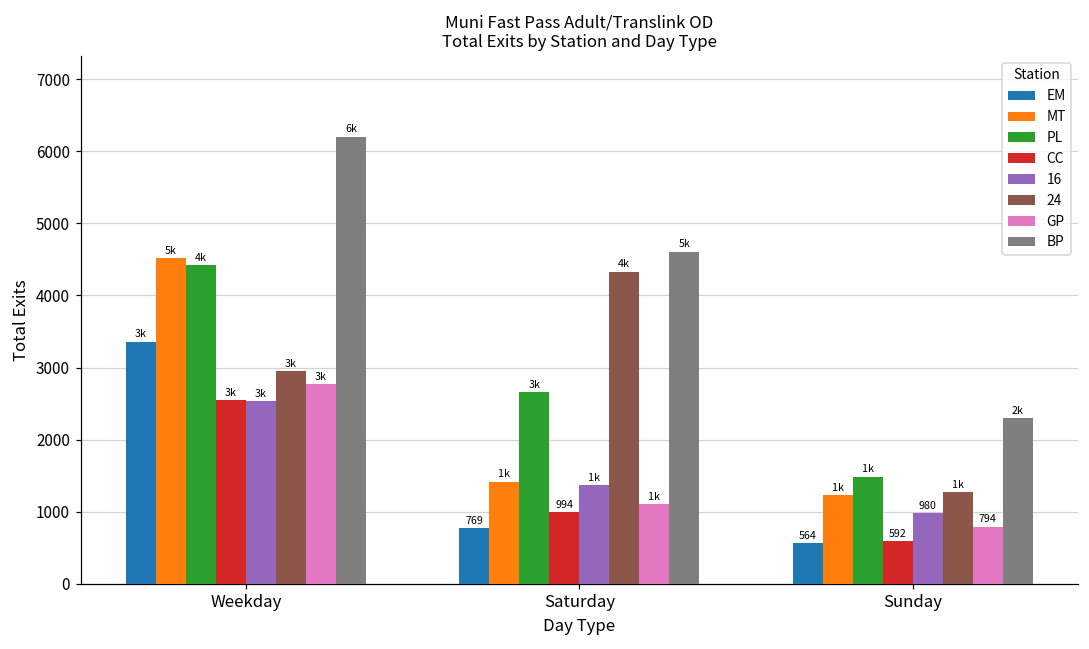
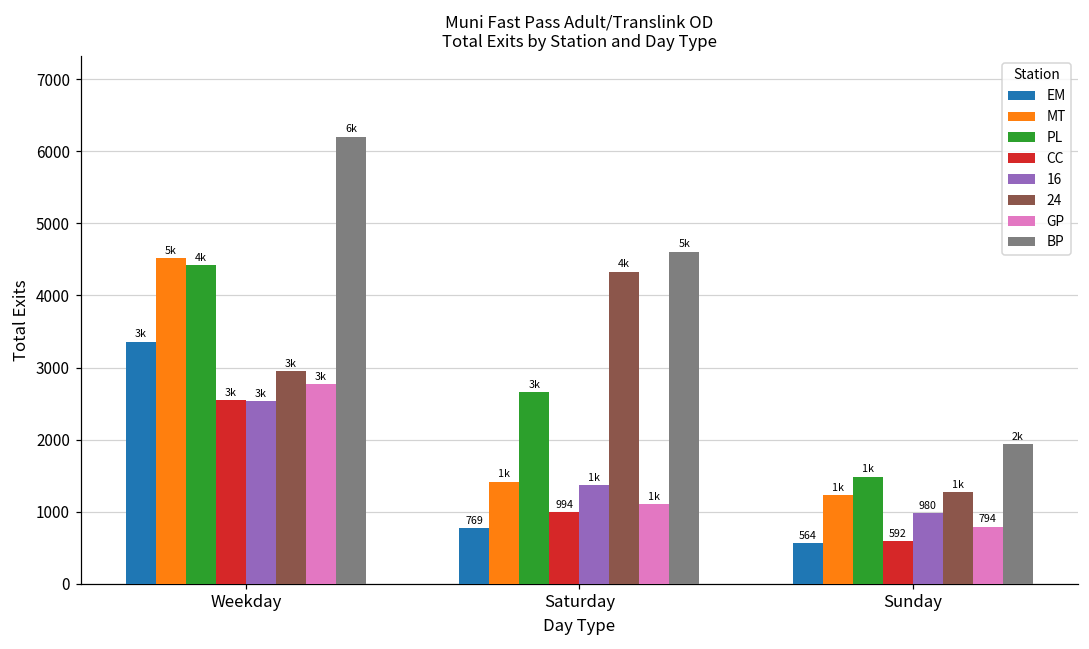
  {
    "EM": {
      "Weekday": "3k",
      "Saturday": "769",
      "Sunday": "564"
    },
    "MT": {
      "Weekday": "5k",
      "Saturday": "1k",
      "Sunday": "1k"
    },
    "PL": {
      "Weekday": "4k",
      "Saturday": "3k",
      "Sunday": "1k"
    },
    "CC": {
      "Weekday": "3k",
      "Saturday": "994",
      "Sunday": "592"
    },
    "16": {
      "Weekday": "3k",
      "Saturday": "1k",
      "Sunday": "980"
    },
    "24": {
      "Weekday": "3k",
      "Saturday": "4k",
      "Sunday": "1k"
    },
    "GP": {
      "Weekday": "3k",
      "Saturday": "1k",
      "Sunday": "794"
    },
    "BP": {
-     "Sunday": "2300"
+     "Sunday": "1900"
    }
  }
